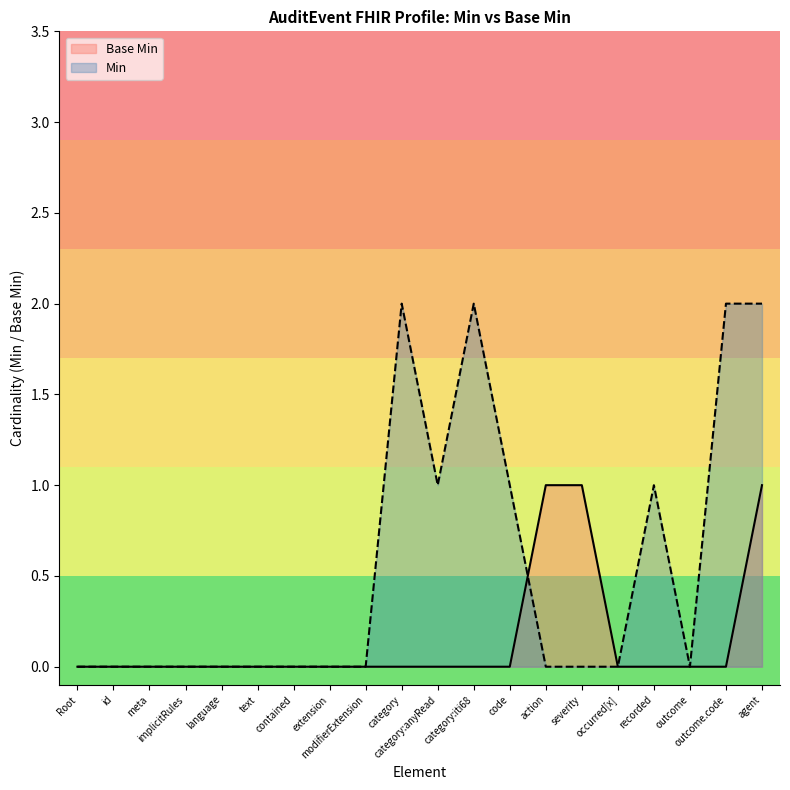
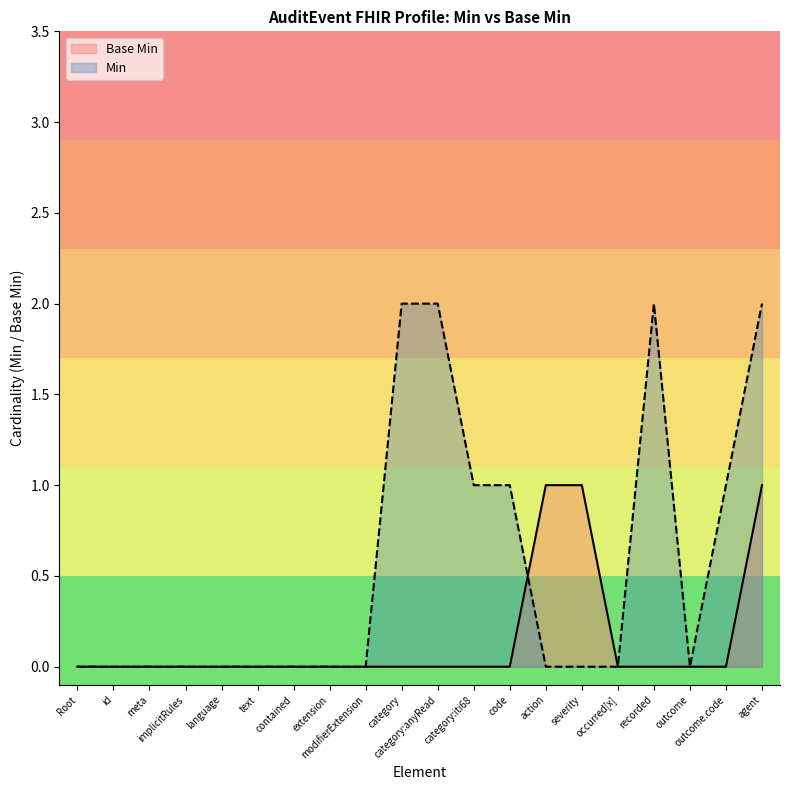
  {
    "Base Min": {
      "category": 0,
      "category:anyRead": 0,
      "category:iti68": 0,
      "code": 0,
      "action": 1,
      "severity": 1,
      "recorded": 0,
      "outcome.code": 0,
      "agent": 1
    },
    "Min": {
      "category": 2,
-     "category:anyRead": 1,
-     "category:iti68": 2,
+     "category:anyRead": 2,
+     "category:iti68": 1,
      "code": 1,
      "action": 0,
      "severity": 0,
-     "recorded": 1,
-     "outcome.code": 2,
+     "recorded": 2,
+     "outcome.code": 1,
      "agent": 2
    }
  }
